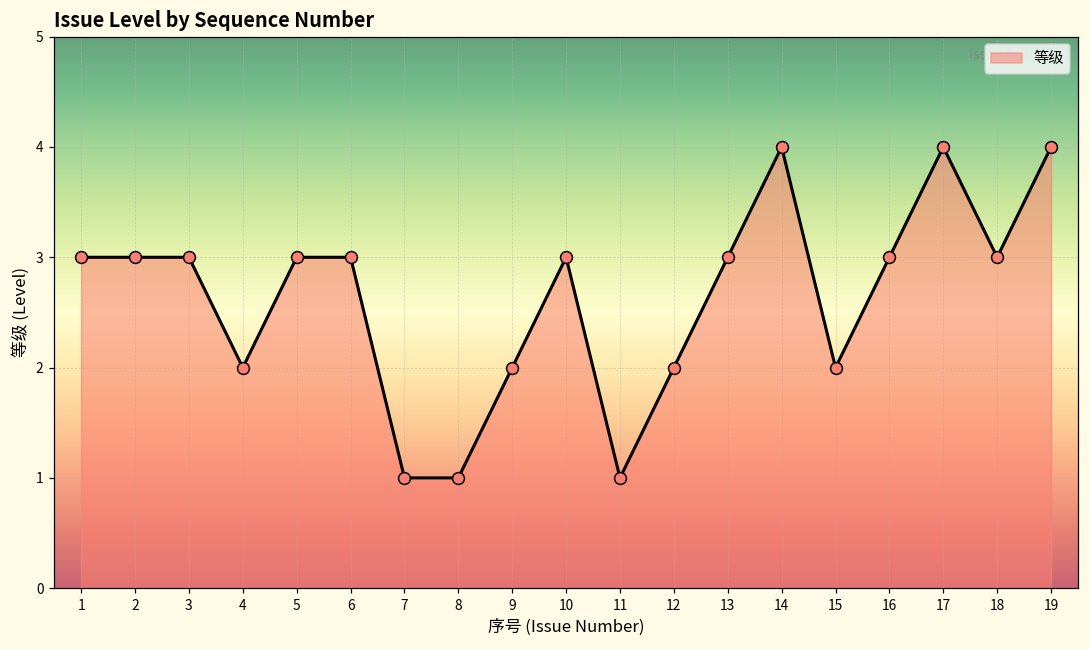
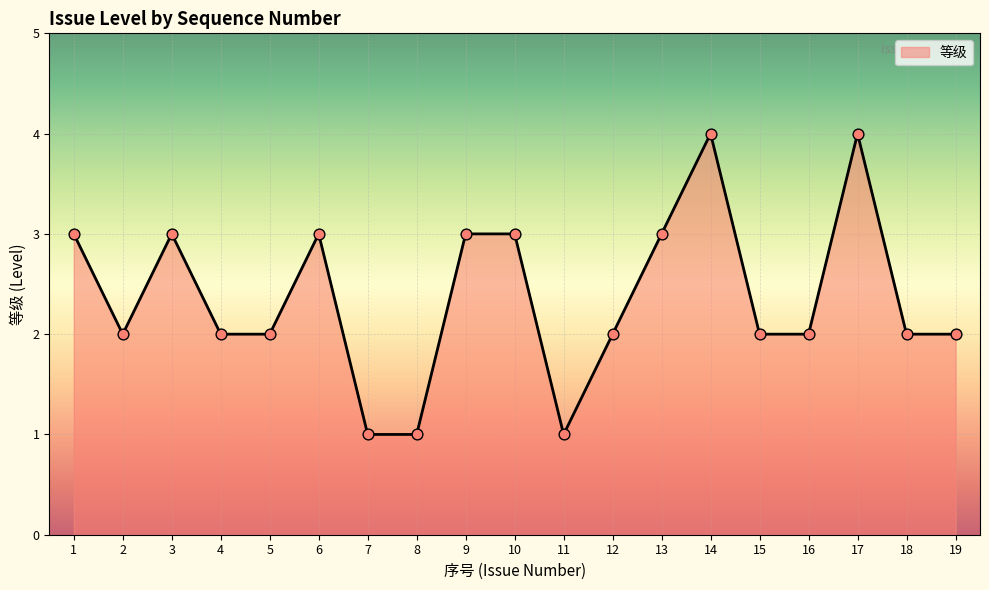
  {
    "1": 3,
-   "2": 3,
+   "2": 2,
    "3": 3,
    "4": 2,
-   "5": 3,
+   "5": 2,
    "6": 3,
    "7": 1,
    "8": 1,
-   "9": 2,
+   "9": 3,
    "10": 3,
    "11": 1,
    "12": 2,
    "13": 3,
    "14": 4,
    "15": 2,
-   "16": 3,
+   "16": 2,
    "17": 4,
-   "18": 3,
-   "19": 4
+   "18": 2,
+   "19": 2
  }
